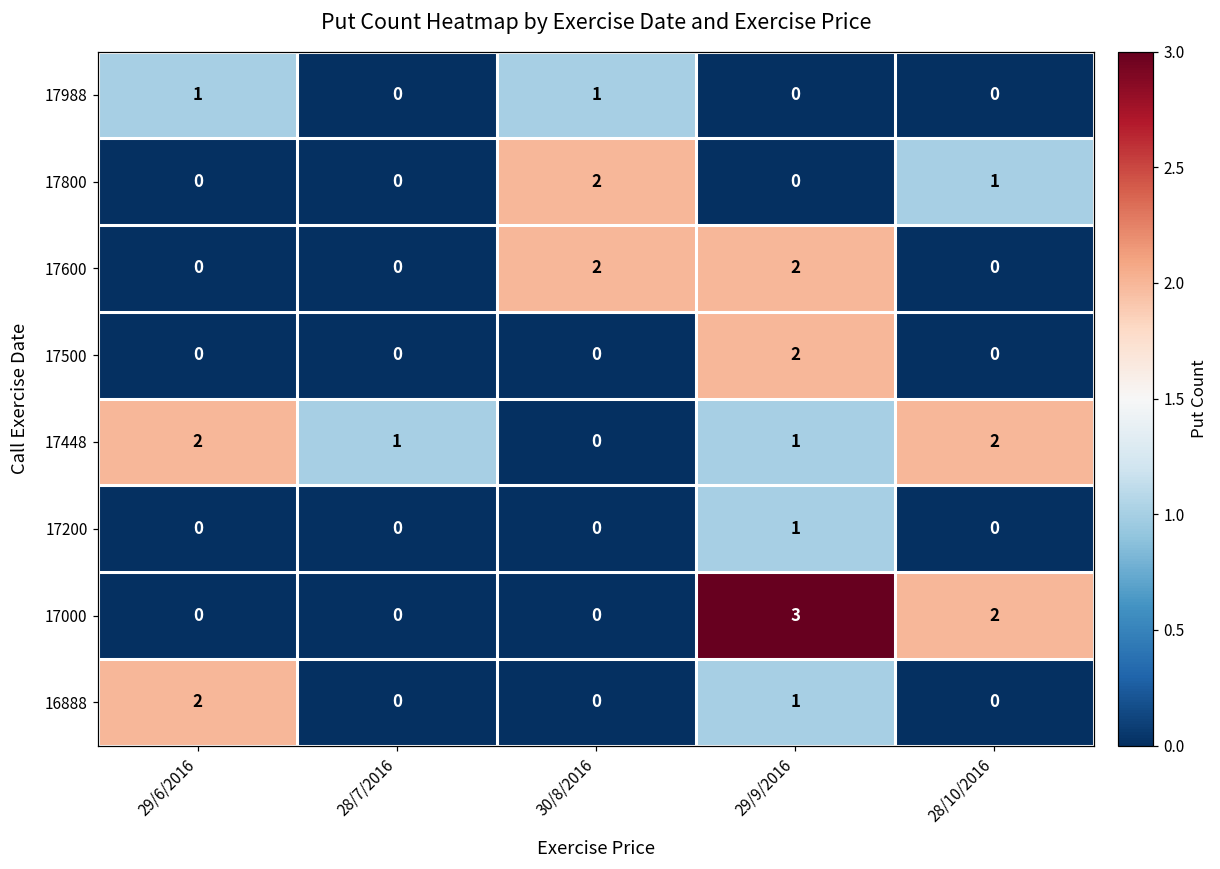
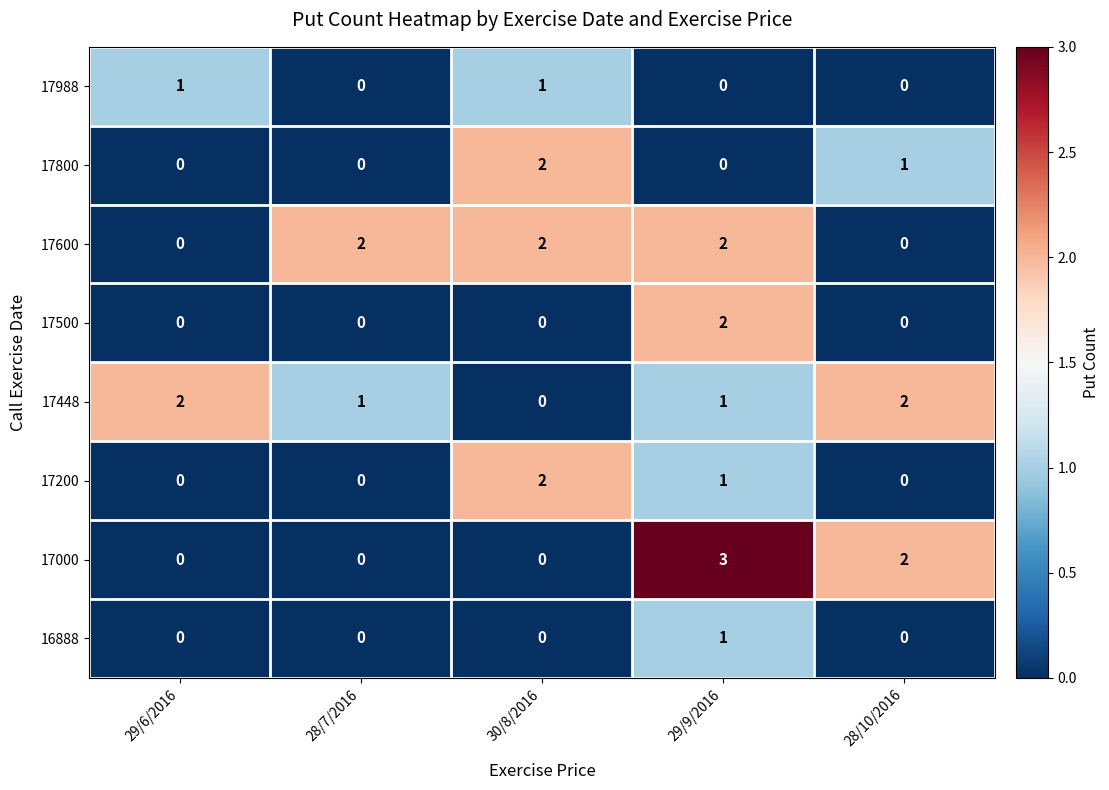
  {
    "17988": {
      "29/6/2016": 1,
      "28/7/2016": 0,
      "30/8/2016": 1,
      "29/9/2016": 0,
      "28/10/2016": 0
    },
    "17800": {
      "29/6/2016": 0,
      "28/7/2016": 0,
      "30/8/2016": 2,
      "29/9/2016": 0,
      "28/10/2016": 1
    },
    "17600": {
      "29/6/2016": 0,
-     "28/7/2016": 0,
+     "28/7/2016": 2,
      "30/8/2016": 2,
      "29/9/2016": 2,
      "28/10/2016": 0
    },
    "17500": {
      "29/6/2016": 0,
      "28/7/2016": 0,
      "30/8/2016": 0,
      "29/9/2016": 2,
      "28/10/2016": 0
    },
    "17448": {
      "29/6/2016": 2,
      "28/7/2016": 1,
      "30/8/2016": 0,
      "29/9/2016": 1,
      "28/10/2016": 2
    },
    "17200": {
      "29/6/2016": 0,
      "28/7/2016": 0,
-     "30/8/2016": 0,
+     "30/8/2016": 2,
      "29/9/2016": 1,
      "28/10/2016": 0
    },
    "17000": {
      "29/6/2016": 0,
      "28/7/2016": 0,
      "30/8/2016": 0,
      "29/9/2016": 3,
      "28/10/2016": 2
    },
    "16888": {
-     "29/6/2016": 2,
+     "29/6/2016": 0,
      "28/7/2016": 0,
      "30/8/2016": 0,
      "29/9/2016": 1,
      "28/10/2016": 0
    }
  }
